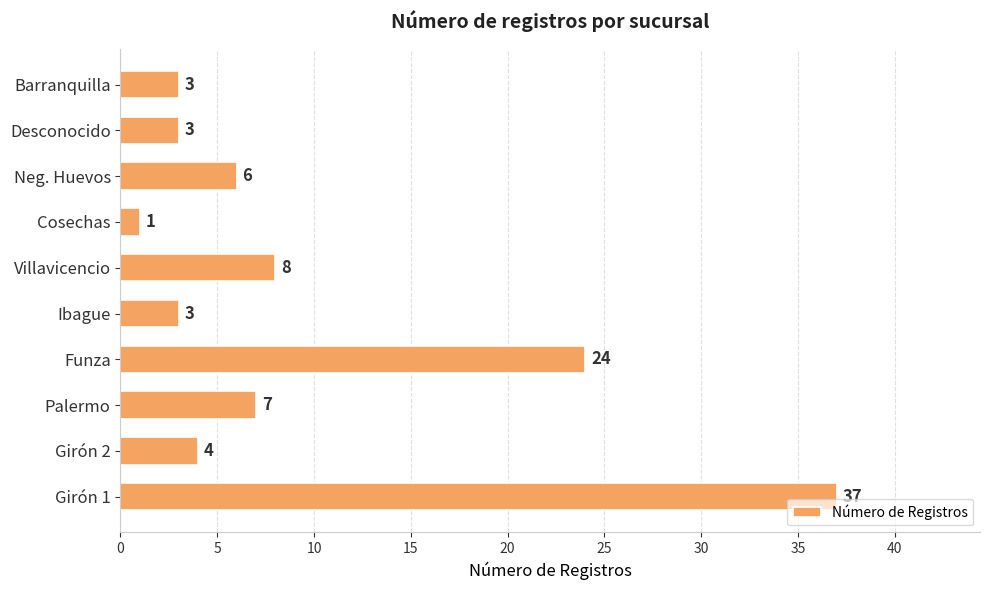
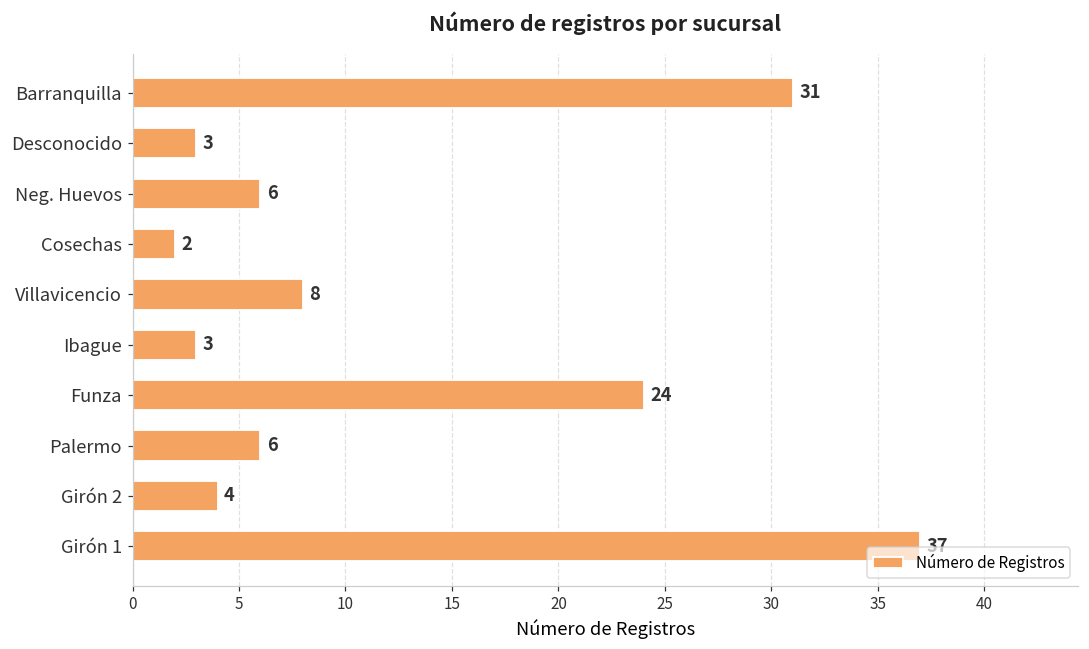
  {
-   "Barranquilla": 3,
+   "Barranquilla": 31,
    "Desconocido": 3,
    "Neg. Huevos": 6,
-   "Cosechas": 1,
+   "Cosechas": 2,
    "Villavicencio": 8,
    "Ibague": 3,
    "Funza": 24,
-   "Palermo": 7,
+   "Palermo": 6,
    "Girón 2": 4
  }
